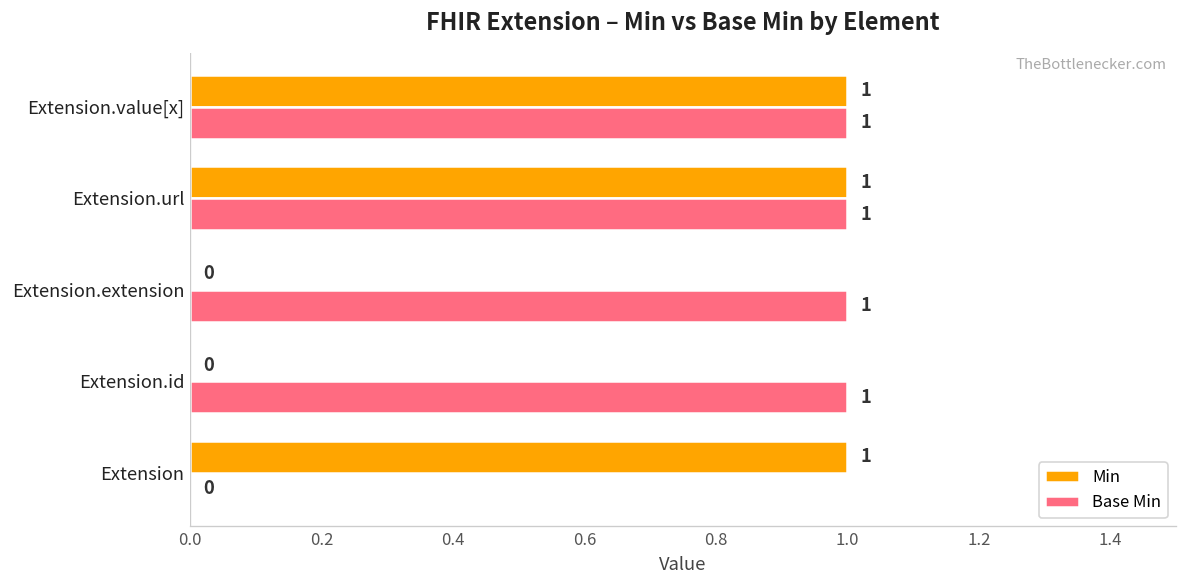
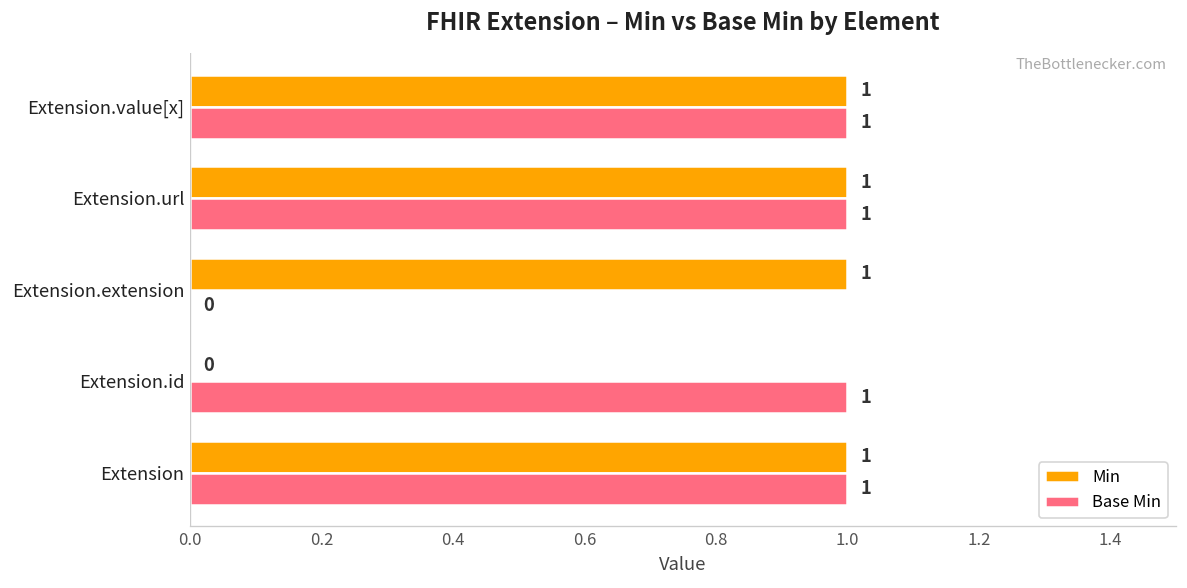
  {
    "Min": {
      "Extension.value[x]": 1,
      "Extension.url": 1,
-     "Extension.extension": 0,
+     "Extension.extension": 1,
      "Extension.id": 0,
      "Extension": 1
    },
    "Base Min": {
      "Extension.value[x]": 1,
      "Extension.url": 1,
-     "Extension.extension": 1,
+     "Extension.extension": 0,
      "Extension.id": 1,
-     "Extension": 0
+     "Extension": 1
    }
  }
